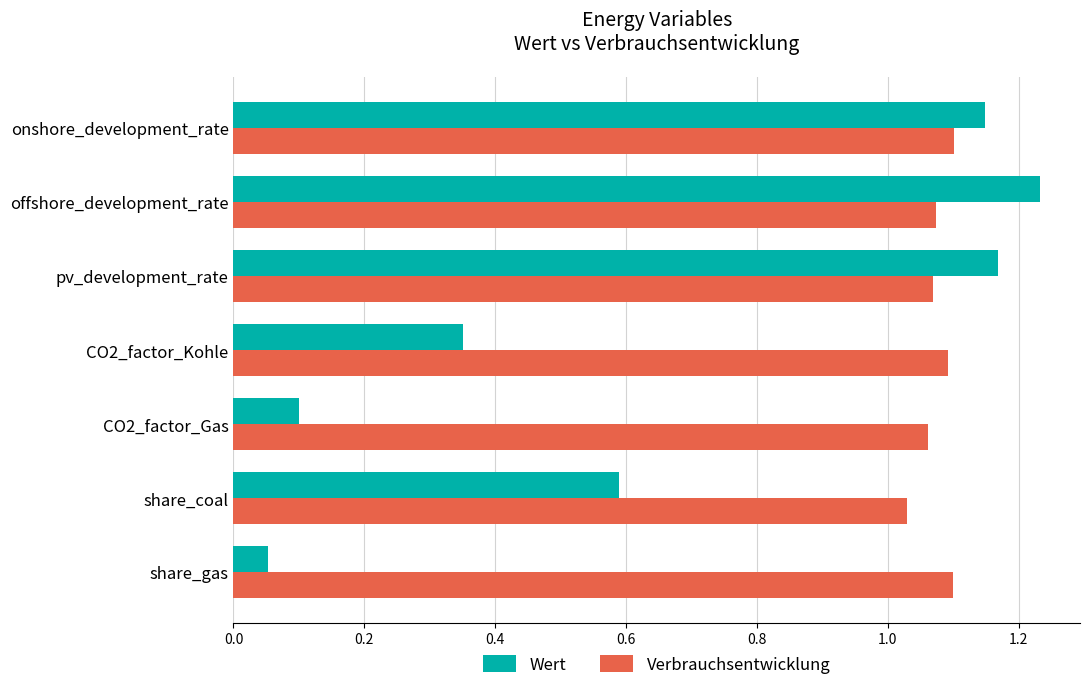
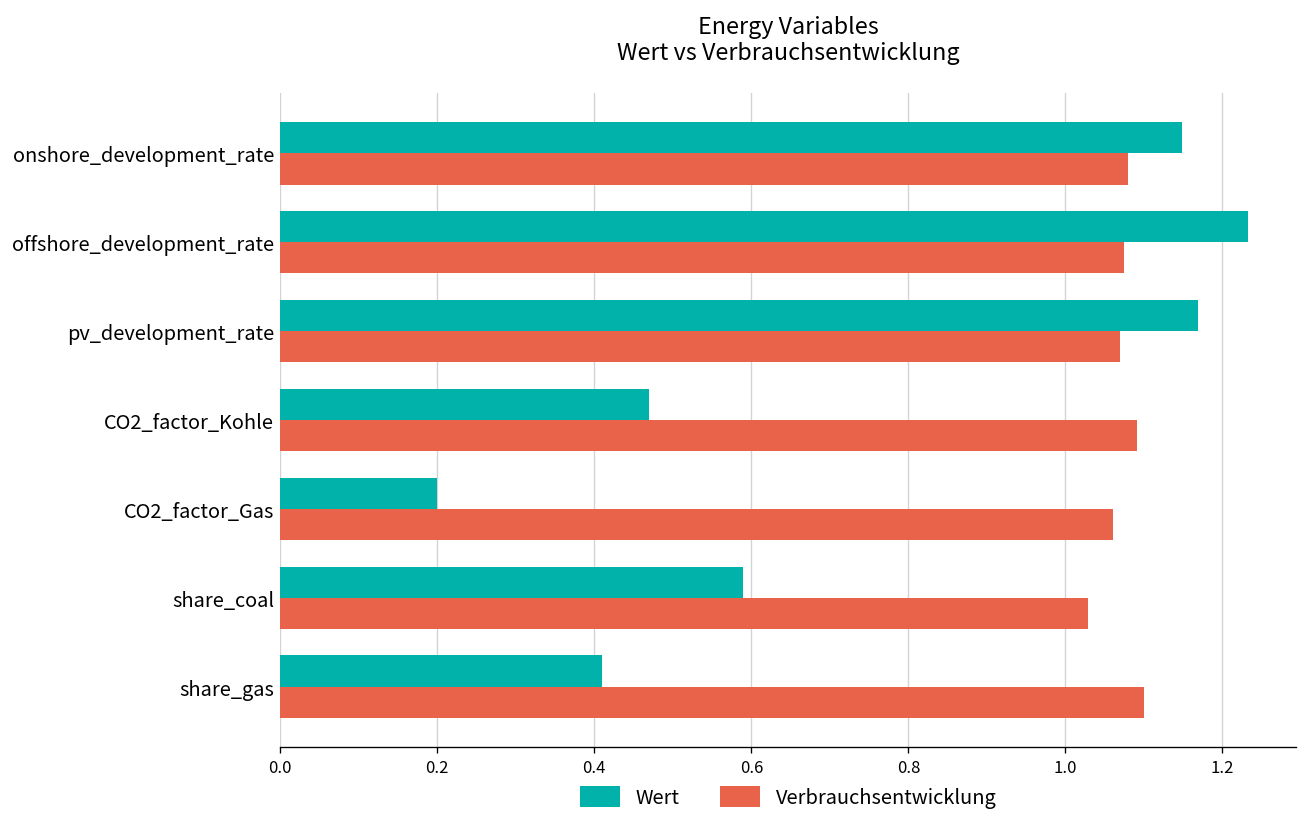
  {
    "Wert": {
      "onshore_development_rate": 1.15,
      "offshore_development_rate": 1.23,
      "pv_development_rate": 1.17,
-     "CO2_factor_Kohle": 0.35,
-     "CO2_factor_Gas": 0.1,
+     "CO2_factor_Kohle": 0.47,
+     "CO2_factor_Gas": 0.2,
      "share_coal": 0.59,
-     "share_gas": 0.05
+     "share_gas": 0.41
    },
    "Verbrauchsentwicklung": {
-     "onshore_development_rate": 1.10,
+     "onshore_development_rate": 1.08,
      "offshore_development_rate": 1.07,
      "pv_development_rate": 1.07,
      "CO2_factor_Kohle": 1.09,
      "CO2_factor_Gas": 1.06,
      "share_coal": 1.03,
      "share_gas": 1.10
    }
  }
